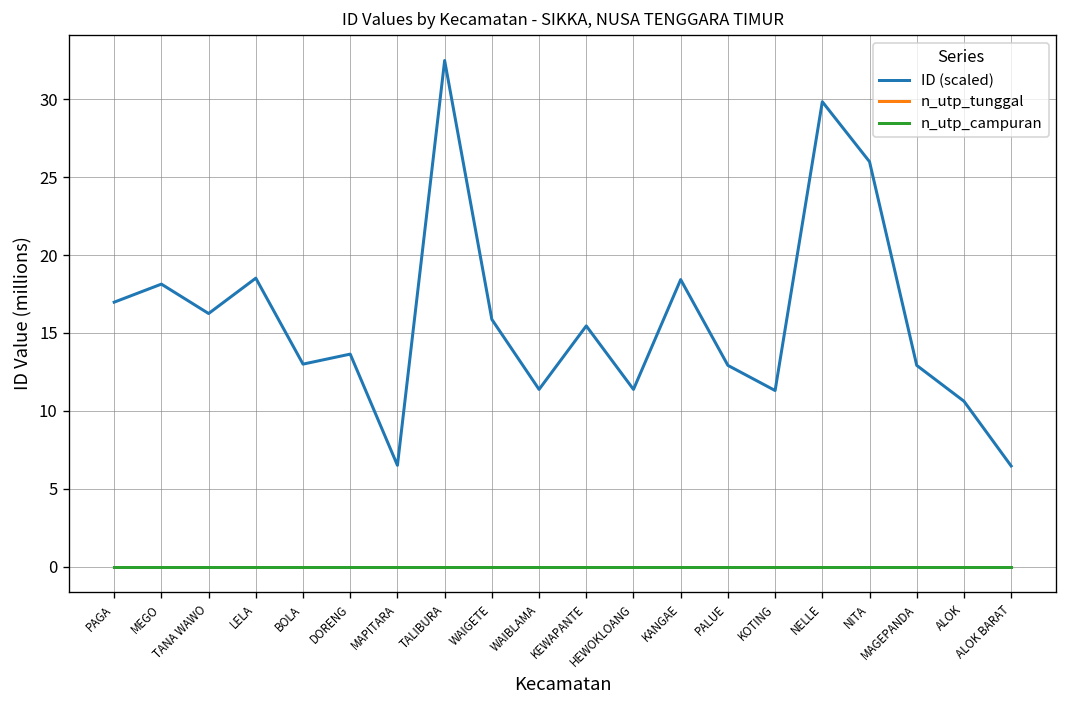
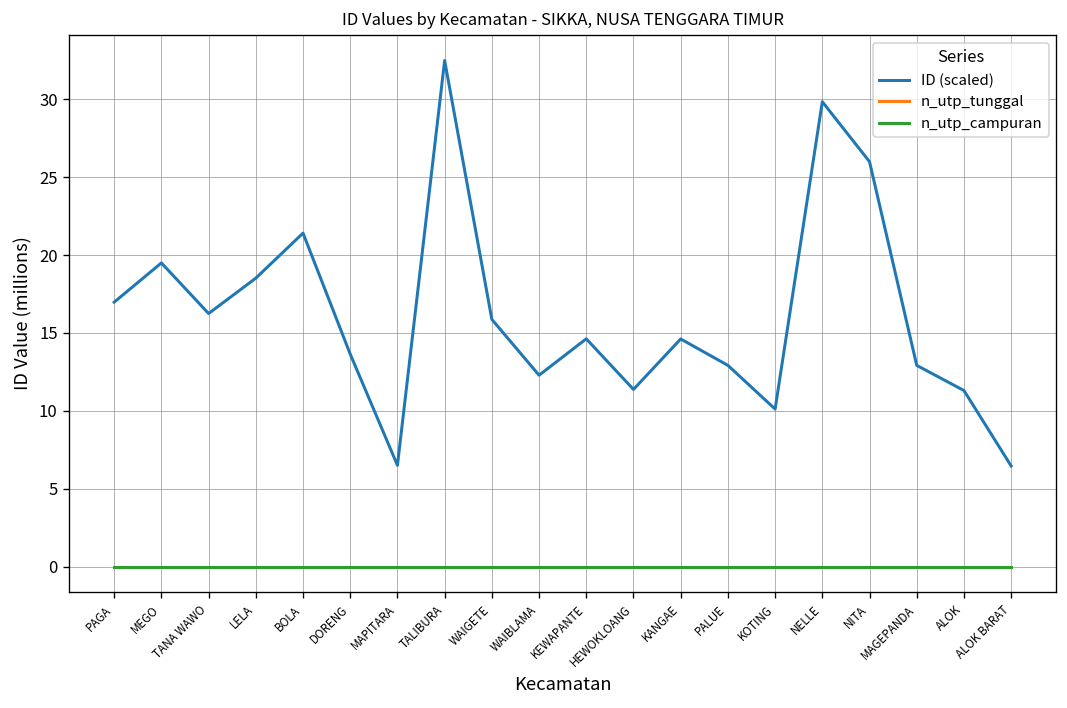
  {
    "ID (scaled)": {
      "PAGA": 17.0,
-     "MEGO": 18.1,
+     "MEGO": 19.5,
      "TANA WAWO": 16.2,
      "LELA": 18.5,
-     "BOLA": 13.0,
+     "BOLA": 21.4,
      "DORENG": 13.6,
      "MAPITARA": 6.5,
      "TALIBURA": 32.5,
      "WAIGETE": 15.9,
-     "WAIBLAMA": 11.4,
-     "KEWAPANTE": 15.5,
+     "WAIBLAMA": 12.3,
+     "KEWAPANTE": 14.6,
      "HEWOKLOANG": 11.4,
-     "KANGAE": 18.4,
+     "KANGAE": 14.6,
      "PALUE": 12.9,
-     "KOTING": 11.3,
+     "KOTING": 10.1,
      "NELLE": 29.8,
      "NITA": 26.0,
      "MAGEPANDA": 12.9,
-     "ALOK": 10.6,
+     "ALOK": 11.3,
      "ALOK BARAT": 6.5
    },
    "n_utp_campuran": {
      "PAGA": 0.0,
      "MEGO": 0.0,
      "TANA WAWO": 0.0,
      "LELA": 0.0,
      "BOLA": 0.0,
      "DORENG": 0.0,
      "MAPITARA": 0.0,
      "TALIBURA": 0.0,
      "WAIGETE": 0.0,
      "WAIBLAMA": 0.0,
      "KEWAPANTE": 0.0,
      "HEWOKLOANG": 0.0,
      "KANGAE": 0.0,
      "PALUE": 0.0,
      "KOTING": 0.0,
      "NELLE": 0.0,
      "NITA": 0.0,
      "MAGEPANDA": 0.0,
      "ALOK": 0.0,
      "ALOK BARAT": 0.0
    }
  }
